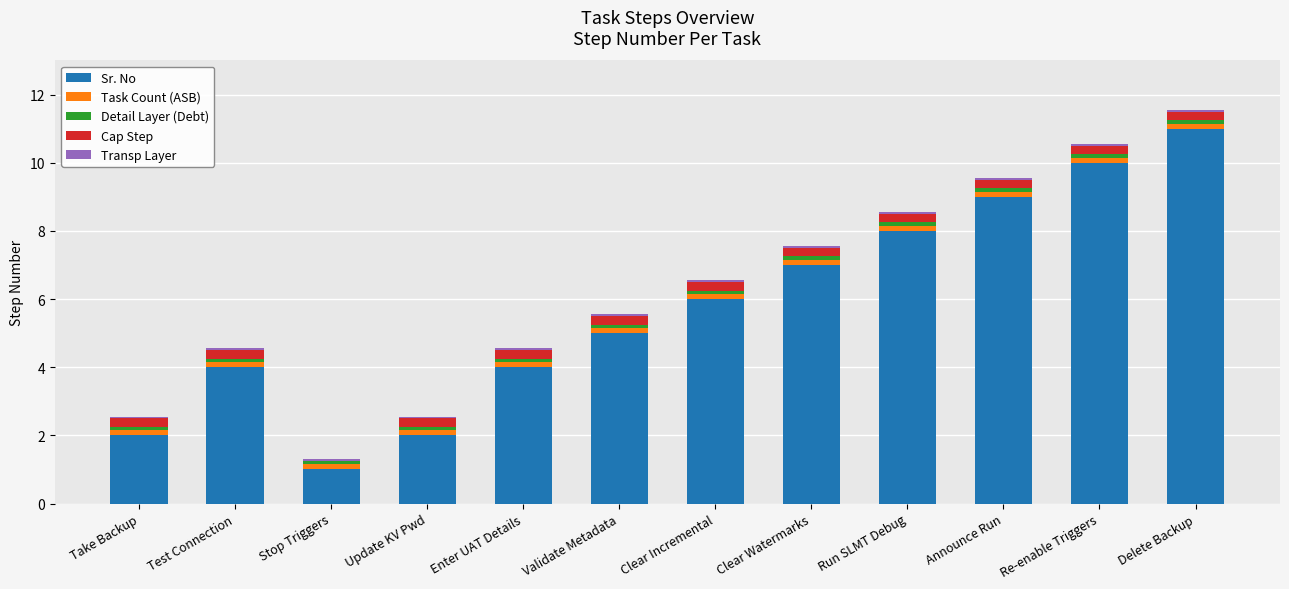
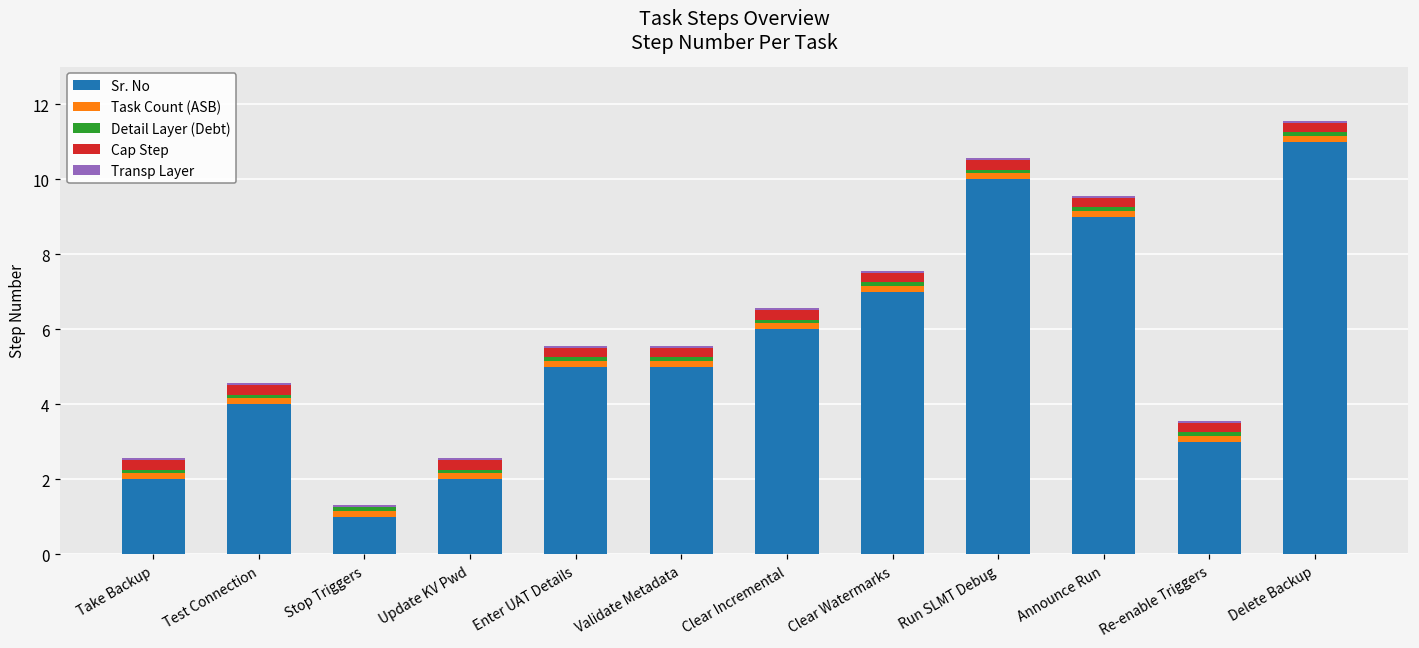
  {
    "Sr. No": {
      "Take Backup": 2,
      "Test Connection": 4,
      "Stop Triggers": 1,
      "Update KV Pwd": 2,
-     "Enter UAT Details": 4,
+     "Enter UAT Details": 5,
      "Validate Metadata": 5,
      "Clear Incremental": 6,
      "Clear Watermarks": 7,
-     "Run SLMT Debug": 8,
+     "Run SLMT Debug": 10,
      "Announce Run": 9,
-     "Re-enable Triggers": 10,
+     "Re-enable Triggers": 3,
      "Delete Backup": 11
    },
    "Task Count (ASB)": {
      "Take Backup": 0.1,
      "Test Connection": 0.1,
      "Stop Triggers": 0.1,
      "Update KV Pwd": 0.1,
      "Enter UAT Details": 0.1,
      "Validate Metadata": 0.1,
      "Clear Incremental": 0.1,
      "Clear Watermarks": 0.1,
      "Run SLMT Debug": 0.1,
      "Announce Run": 0.1,
      "Re-enable Triggers": 0.1,
      "Delete Backup": 0.1
    },
    "Detail Layer (Debt)": {
      "Take Backup": 0.1,
      "Test Connection": 0.1,
      "Stop Triggers": 0.1,
      "Update KV Pwd": 0.1,
      "Enter UAT Details": 0.1,
      "Validate Metadata": 0.1,
      "Clear Incremental": 0.1,
      "Clear Watermarks": 0.1,
      "Run SLMT Debug": 0.1,
      "Announce Run": 0.1,
      "Re-enable Triggers": 0.1,
      "Delete Backup": 0.1
    },
    "Cap Step": {
      "Take Backup": 0.3,
      "Test Connection": 0.3,
      "Stop Triggers": 0,
      "Update KV Pwd": 0.3,
      "Enter UAT Details": 0.3,
      "Validate Metadata": 0.3,
      "Clear Incremental": 0.3,
      "Clear Watermarks": 0.3,
      "Run SLMT Debug": 0.3,
      "Announce Run": 0.3,
      "Re-enable Triggers": 0.3,
      "Delete Backup": 0.3
    }
  }
